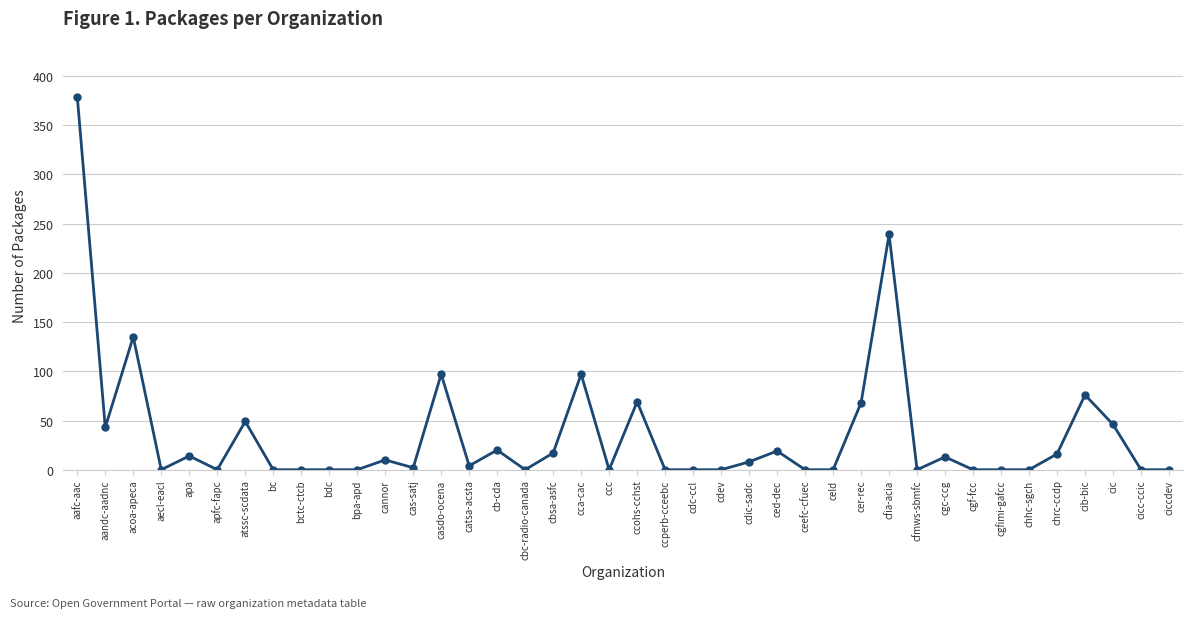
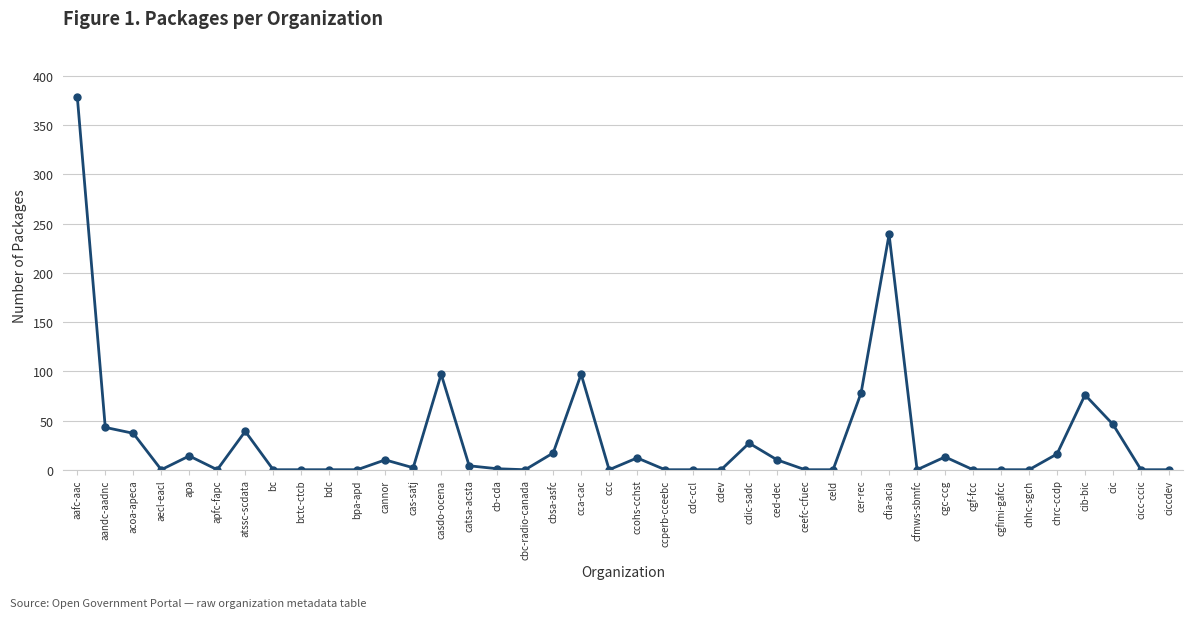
  {
    "aafc-aac": 380,
    "aandc-aadnc": 40,
-   "acoa-apeca": 140,
+   "acoa-apeca": 40,
    "aecl-eacl": 0,
    "apa": 10,
    "apfc-fapc": 0,
-   "atssc-scdata": 50,
+   "atssc-scdata": 40,
    "bc": 0,
    "bctc-ctcb": 0,
    "bdc": 0,
    "bpa-apd": 0,
    "cannor": 10,
    "cas-satj": 0,
    "casdo-ocena": 100,
    "catsa-acsta": 0,
-   "cb-cda": 20,
+   "cb-cda": 0,
    "cbc-radio-canada": 0,
    "cbsa-asfc": 20,
    "cca-cac": 100,
    "ccc": 0,
-   "ccohs-cchst": 70,
+   "ccohs-cchst": 10,
    "ccperb-cceebc": 0,
    "cdc-ccl": 0,
    "cdev": 0,
-   "cdic-sadc": 10,
-   "ced-dec": 20,
+   "cdic-sadc": 30,
+   "ced-dec": 10,
    "ceefc-cfuec": 0,
    "celd": 0,
-   "cer-rec": 70,
+   "cer-rec": 80,
    "cfia-acia": 240,
    "cfmws-sbmfc": 0,
    "cgc-ccg": 10,
    "cgf-fcc": 0,
    "cgfimi-gafcc": 0,
    "chhc-sgch": 0,
    "chrc-ccdp": 20,
    "cib-bic": 80,
    "cic": 50,
    "cicc-ccic": 0,
    "ciccdev": 0
  }
